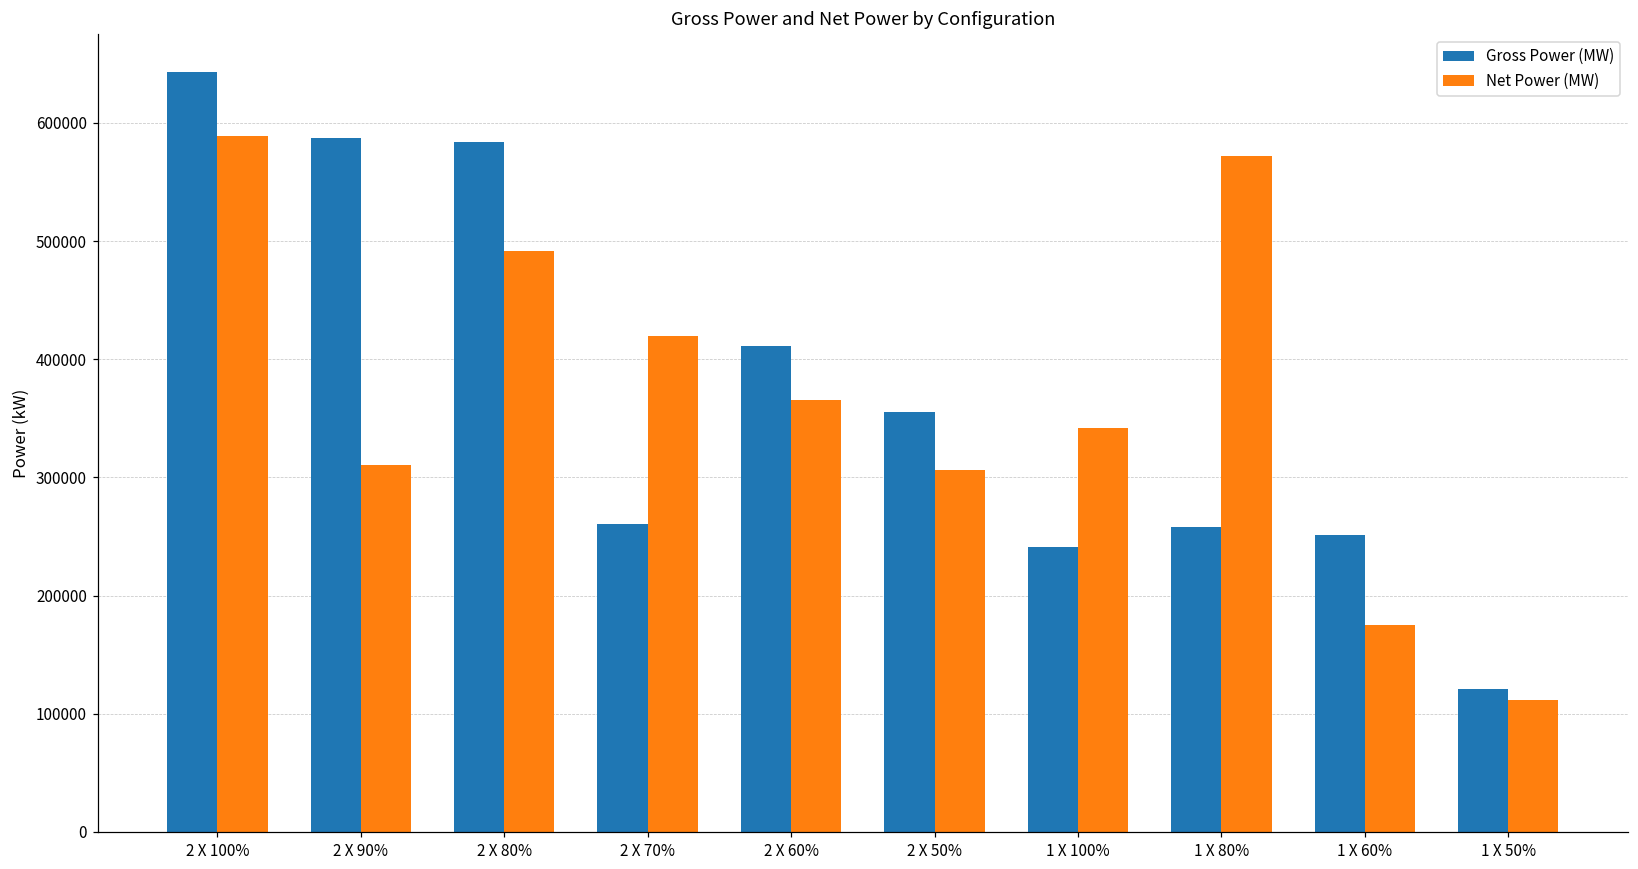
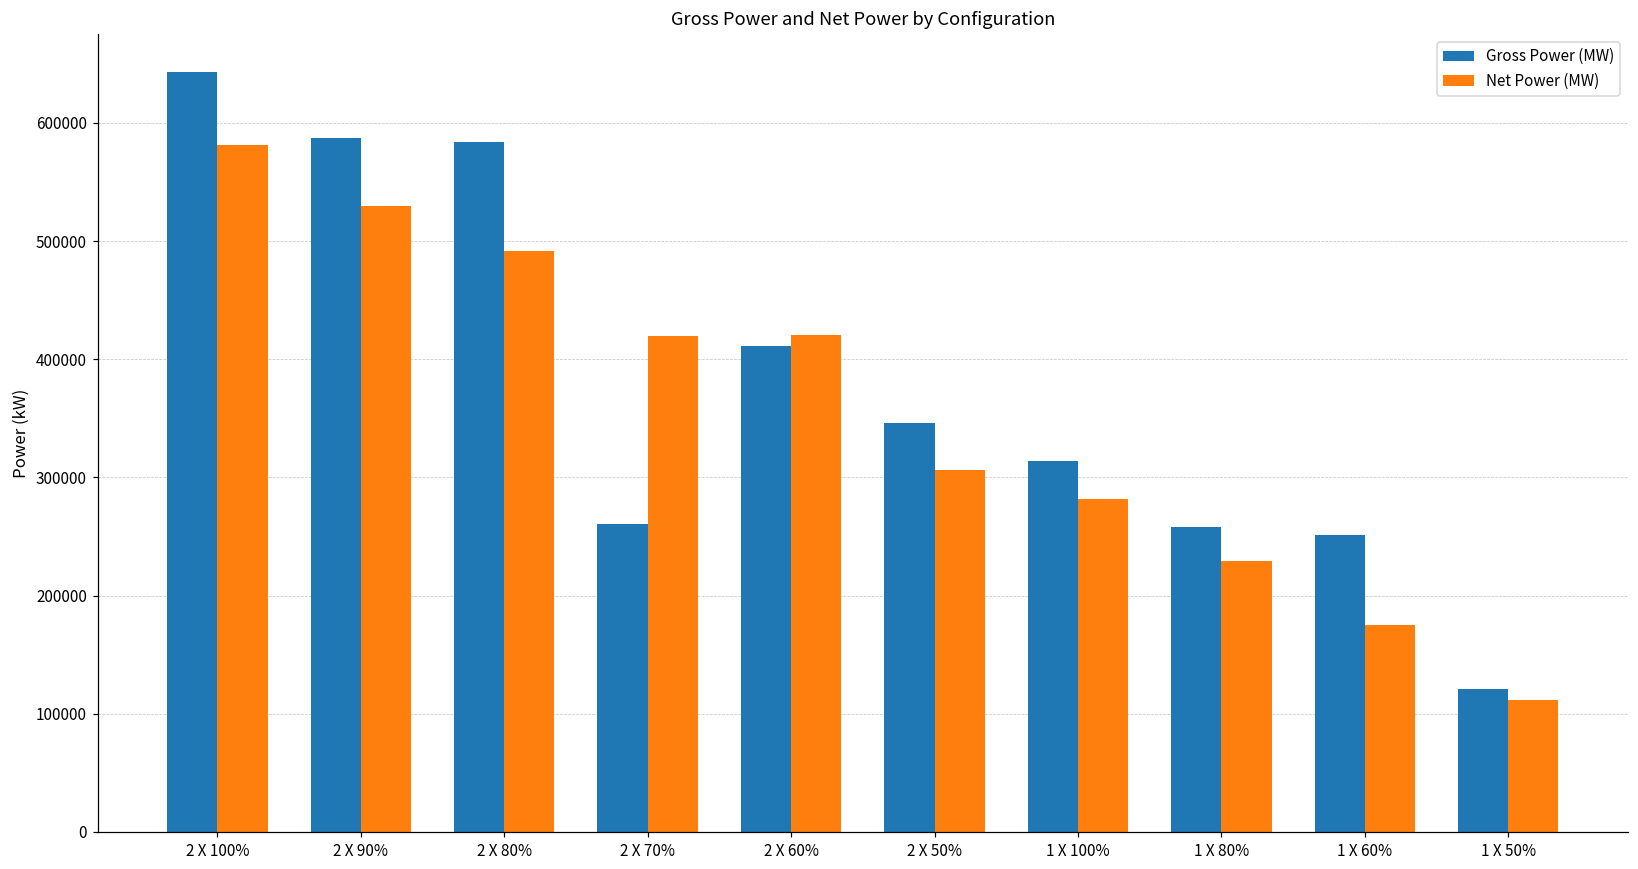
  {
    "Gross Power (MW)": {
      "2 X 100%": 643000,
      "2 X 90%": 587000,
      "2 X 80%": 584000,
      "2 X 70%": 261000,
      "2 X 60%": 411000,
-     "2 X 50%": 355000,
-     "1 X 100%": 241000,
+     "2 X 50%": 346000,
+     "1 X 100%": 314000,
      "1 X 80%": 258000,
      "1 X 60%": 251000,
      "1 X 50%": 121000
    },
    "Net Power (MW)": {
-     "2 X 100%": 589000,
-     "2 X 90%": 310000,
+     "2 X 100%": 581000,
+     "2 X 90%": 529000,
      "2 X 80%": 491000,
      "2 X 70%": 420000,
-     "2 X 60%": 366000,
+     "2 X 60%": 421000,
      "2 X 50%": 306000,
-     "1 X 100%": 342000,
-     "1 X 80%": 572000,
+     "1 X 100%": 282000,
+     "1 X 80%": 229000,
      "1 X 60%": 175000,
      "1 X 50%": 112000
    }
  }
